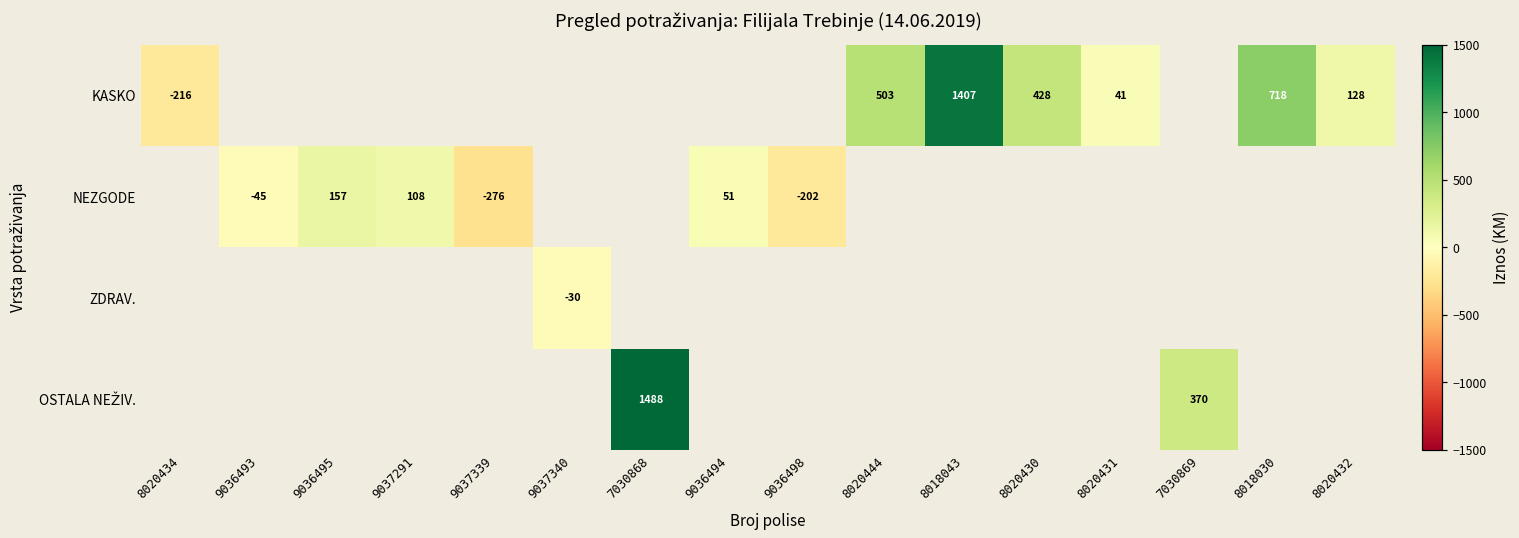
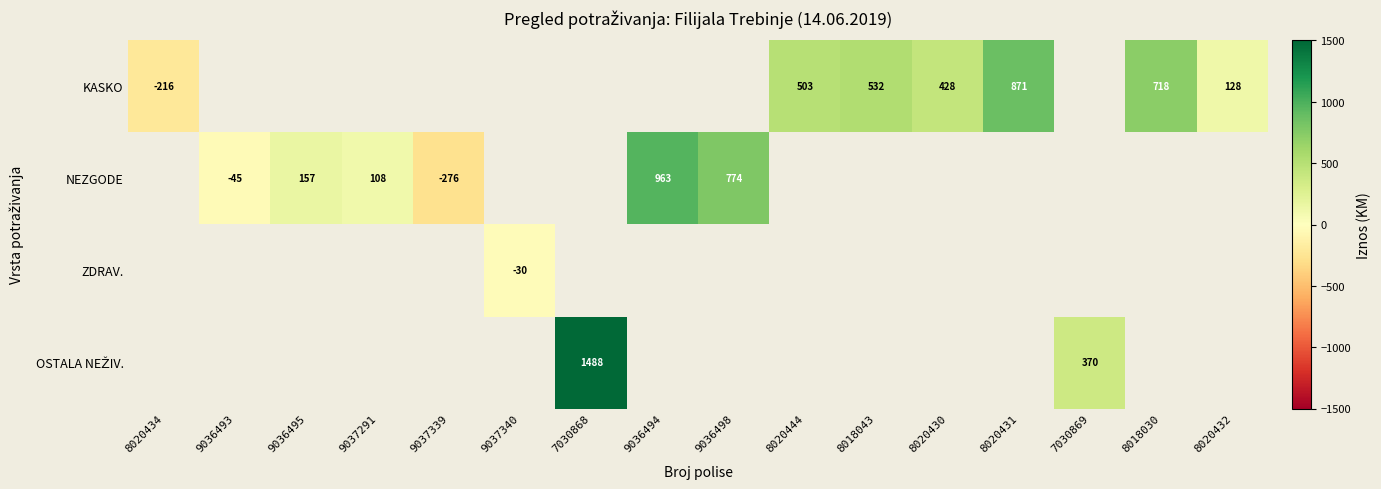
  {
    "KASKO": {
      "8020434": -216,
      "8020444": 503,
-     "8018043": 1407,
+     "8018043": 532,
      "8020430": 428,
-     "8020431": 41,
+     "8020431": 871,
      "8018030": 718,
      "8020432": 128
    },
    "NEZGODE": {
      "9036493": -45,
      "9036495": 157,
      "9037291": 108,
      "9037339": -276,
-     "9036494": 51,
-     "9036498": -202
+     "9036494": 963,
+     "9036498": 774
    },
    "ZDRAV.": {
      "9037340": -30
    },
    "OSTALA NEŽIV.": {
      "7030868": 1488,
      "7030869": 370
    }
  }
